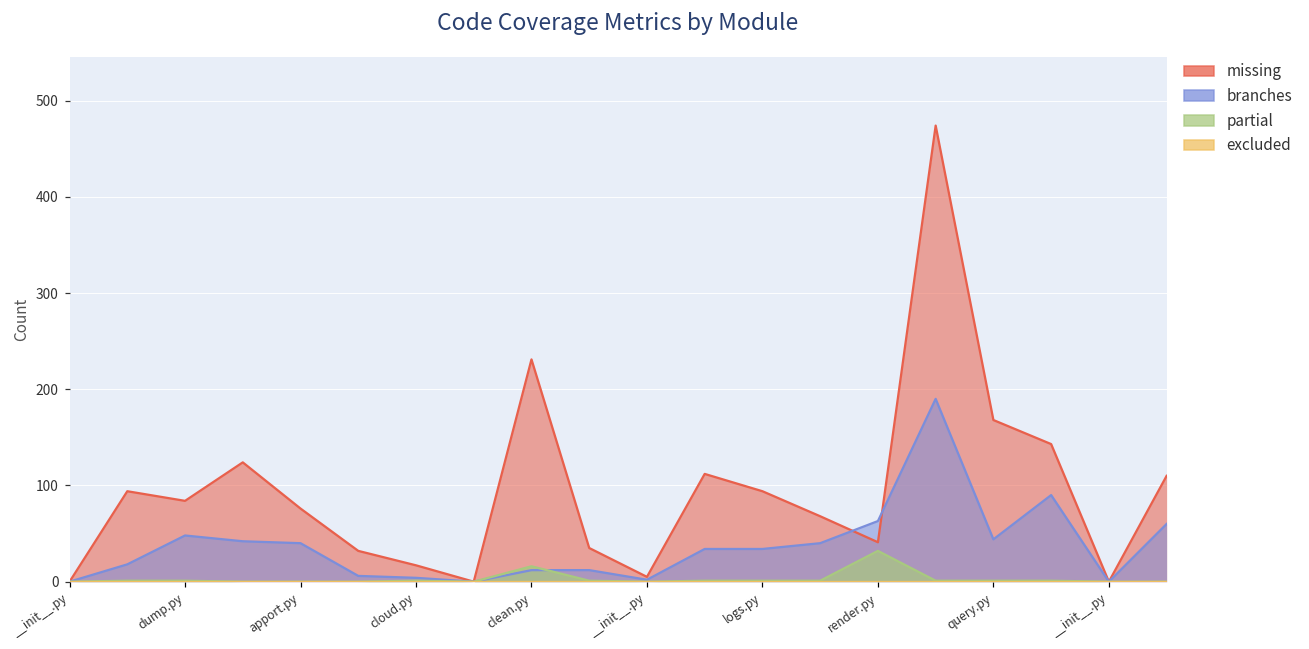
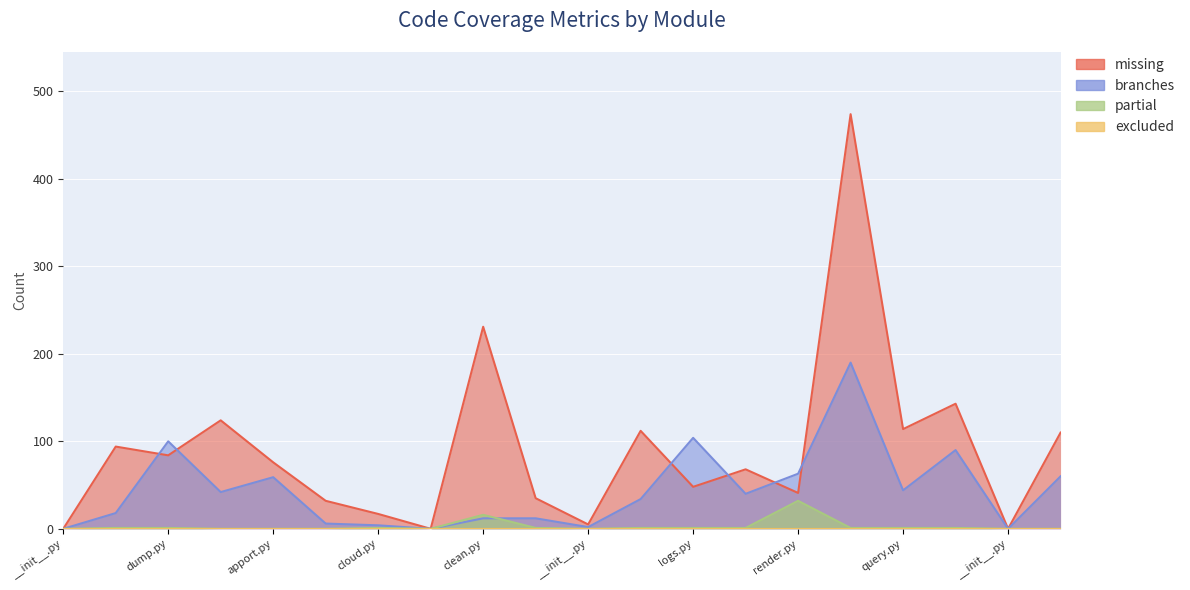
  {
    "missing": {
      "dump.py": 80,
      "apport.py": 80,
      "cloud.py": 20,
      "clean.py": 230,
-     "logs.py": 90,
+     "logs.py": 50,
      "render.py": 40,
-     "query.py": 170
+     "query.py": 110
    },
    "branches": {
-     "dump.py": 50,
-     "apport.py": 40,
+     "dump.py": 100,
+     "apport.py": 60,
      "cloud.py": 0,
      "clean.py": 10,
-     "logs.py": 30,
+     "logs.py": 100,
      "render.py": 60,
      "query.py": 40
    },
    "partial": {
      "clean.py": 20,
      "render.py": 30
    },
    "excluded": {
      "clean.py": 0,
      "render.py": 0
    }
  }
